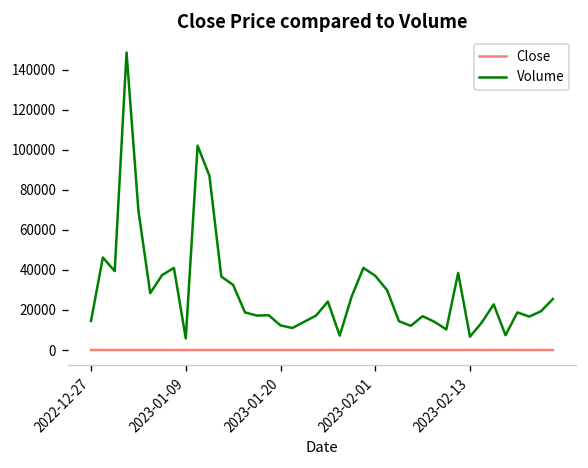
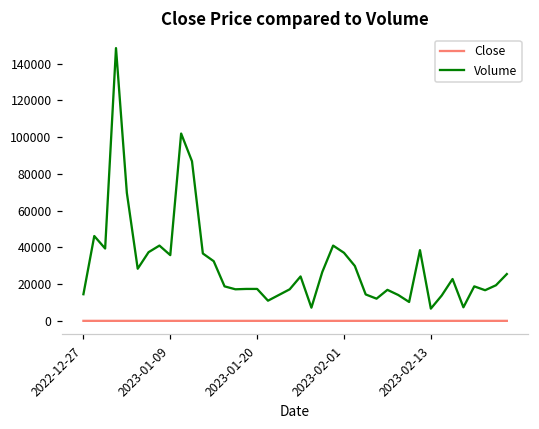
  {
    "Close": {
      "2022-12-27": 0,
      "2023-01-09": 0,
      "2023-01-20": 0,
      "2023-02-01": 0,
      "2023-02-13": 0
    },
    "Volume": {
      "2022-12-27": 15000,
-     "2023-01-09": 6000,
-     "2023-01-20": 12000,
+     "2023-01-09": 36000,
+     "2023-01-20": 17000,
      "2023-02-01": 37000,
      "2023-02-13": 7000
    }
  }
